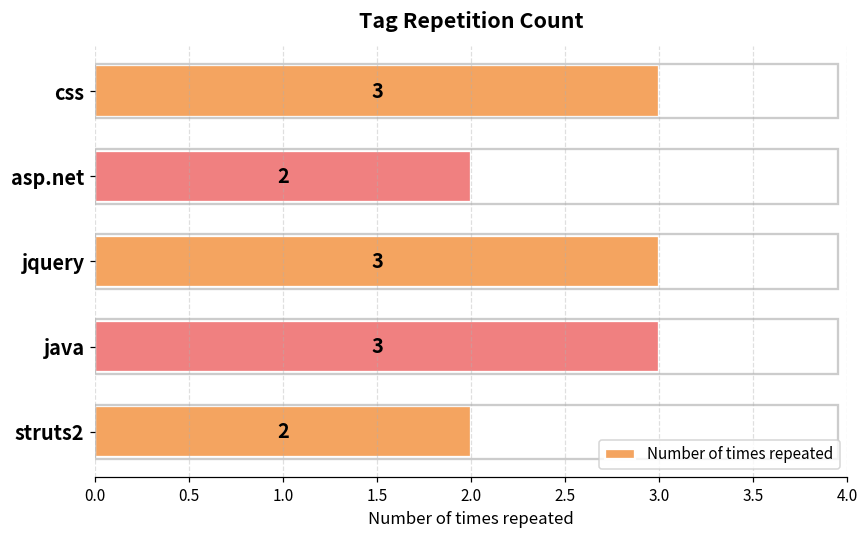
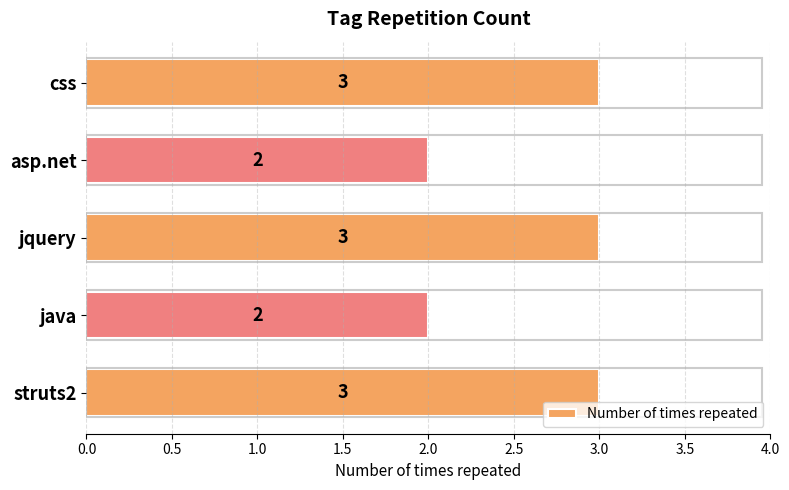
  {
    "css": 3,
    "asp.net": 2,
    "jquery": 3,
-   "java": 3,
-   "struts2": 2
+   "java": 2,
+   "struts2": 3
  }
